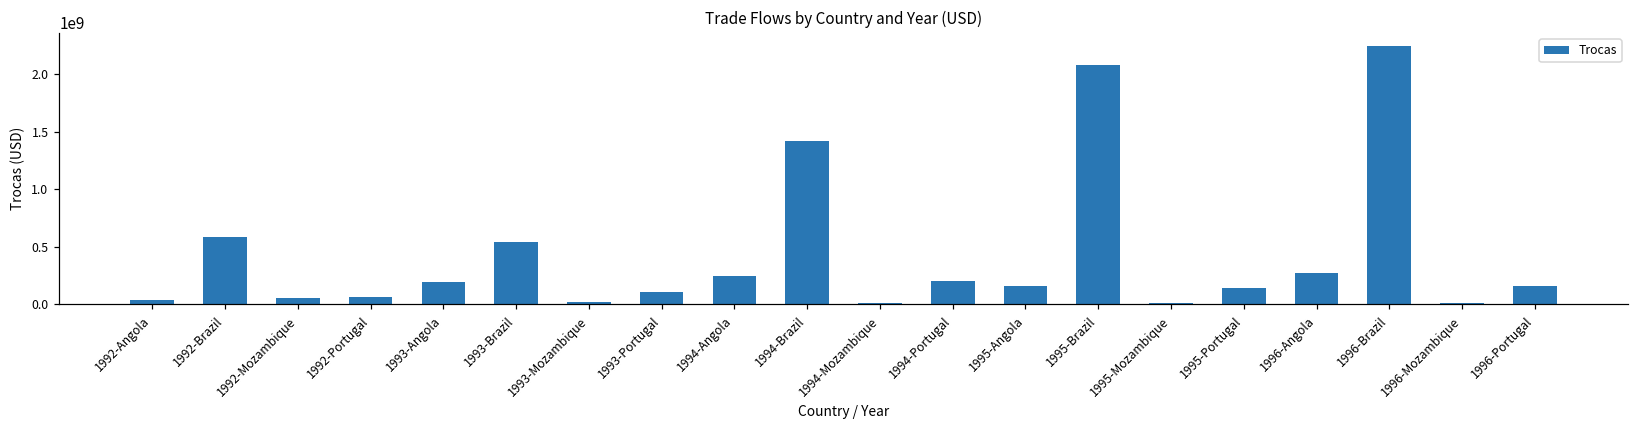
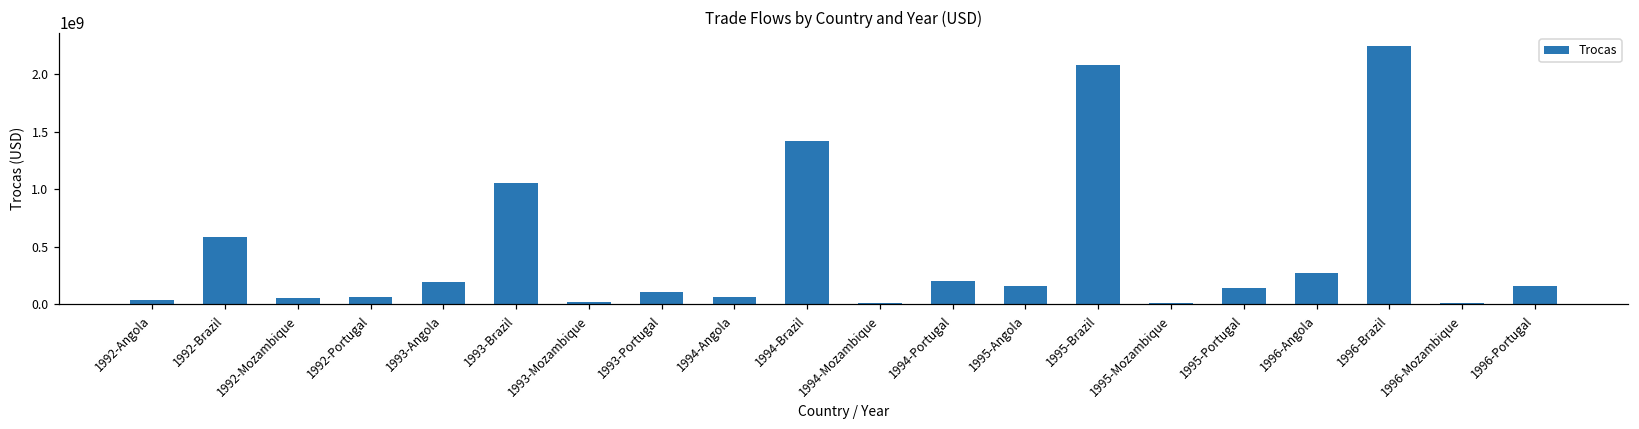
  {
    "1992-Angola": 40000000,
    "1992-Brazil": 580000000,
    "1992-Mozambique": 60000000,
    "1992-Portugal": 70000000,
    "1993-Angola": 190000000,
-   "1993-Brazil": 550000000,
+   "1993-Brazil": 1060000000,
    "1993-Portugal": 110000000,
-   "1994-Angola": 250000000,
+   "1994-Angola": 60000000,
    "1994-Brazil": 1420000000,
    "1994-Portugal": 210000000,
    "1995-Angola": 160000000,
    "1995-Brazil": 2080000000,
    "1995-Portugal": 140000000,
    "1996-Angola": 270000000,
    "1996-Brazil": 2250000000,
    "1996-Portugal": 160000000
  }
